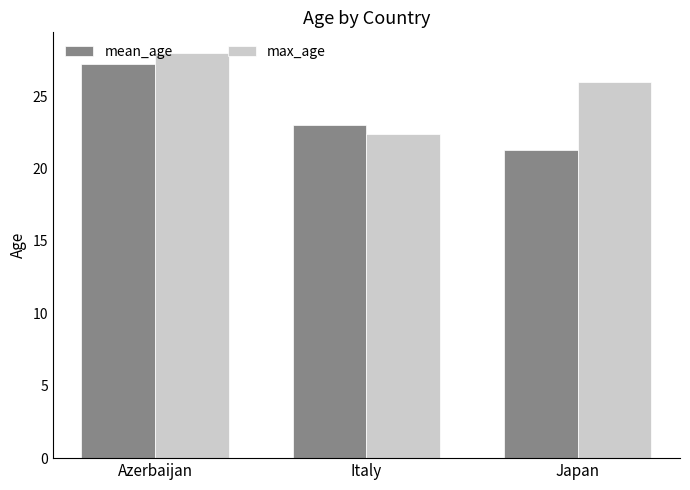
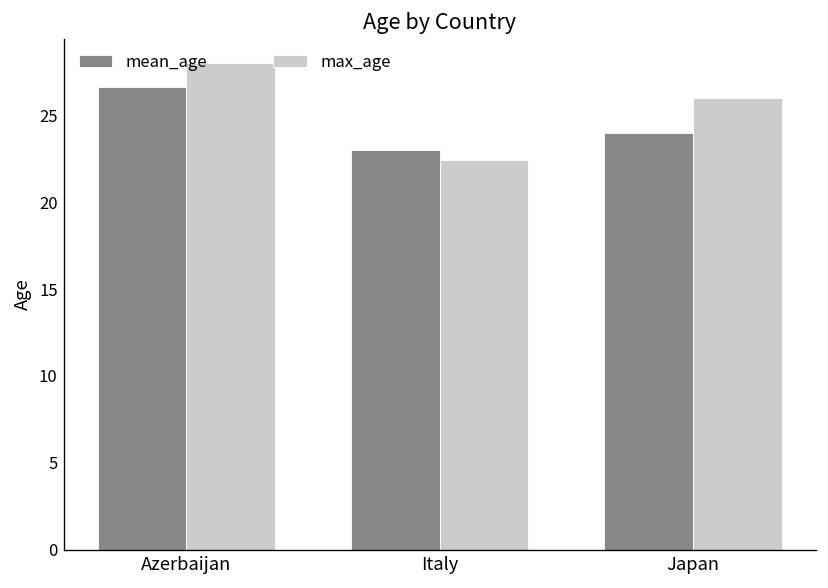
  {
    "mean_age": {
-     "Azerbaijan": 27.2,
+     "Azerbaijan": 26.6,
      "Italy": 23.0,
-     "Japan": 21.3
+     "Japan": 24.0
    },
    "max_age": {
      "Azerbaijan": 28.0,
      "Italy": 22.4,
      "Japan": 26.0
    }
  }
